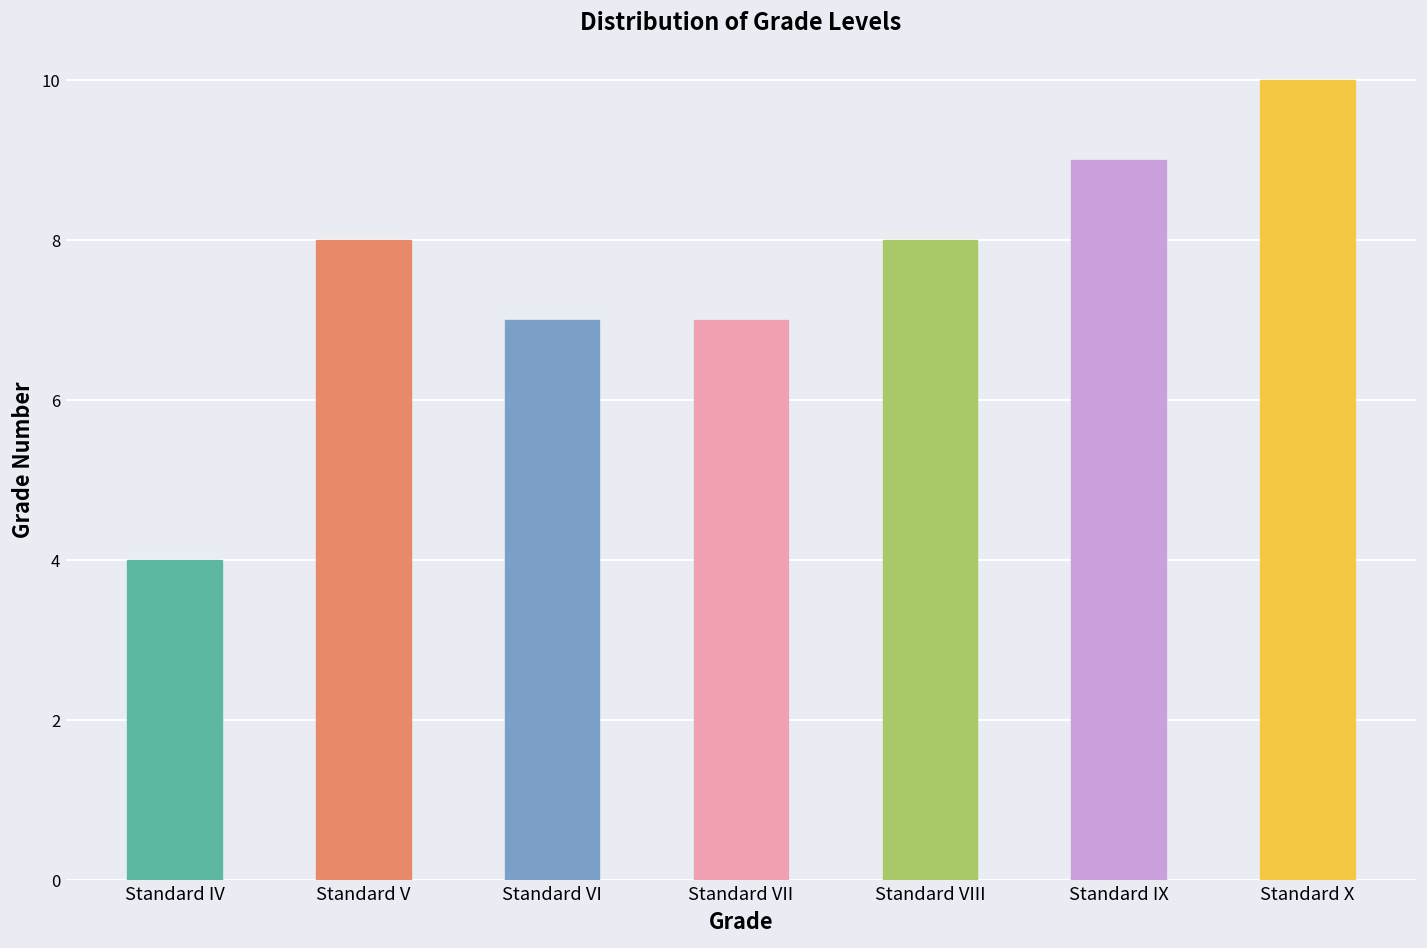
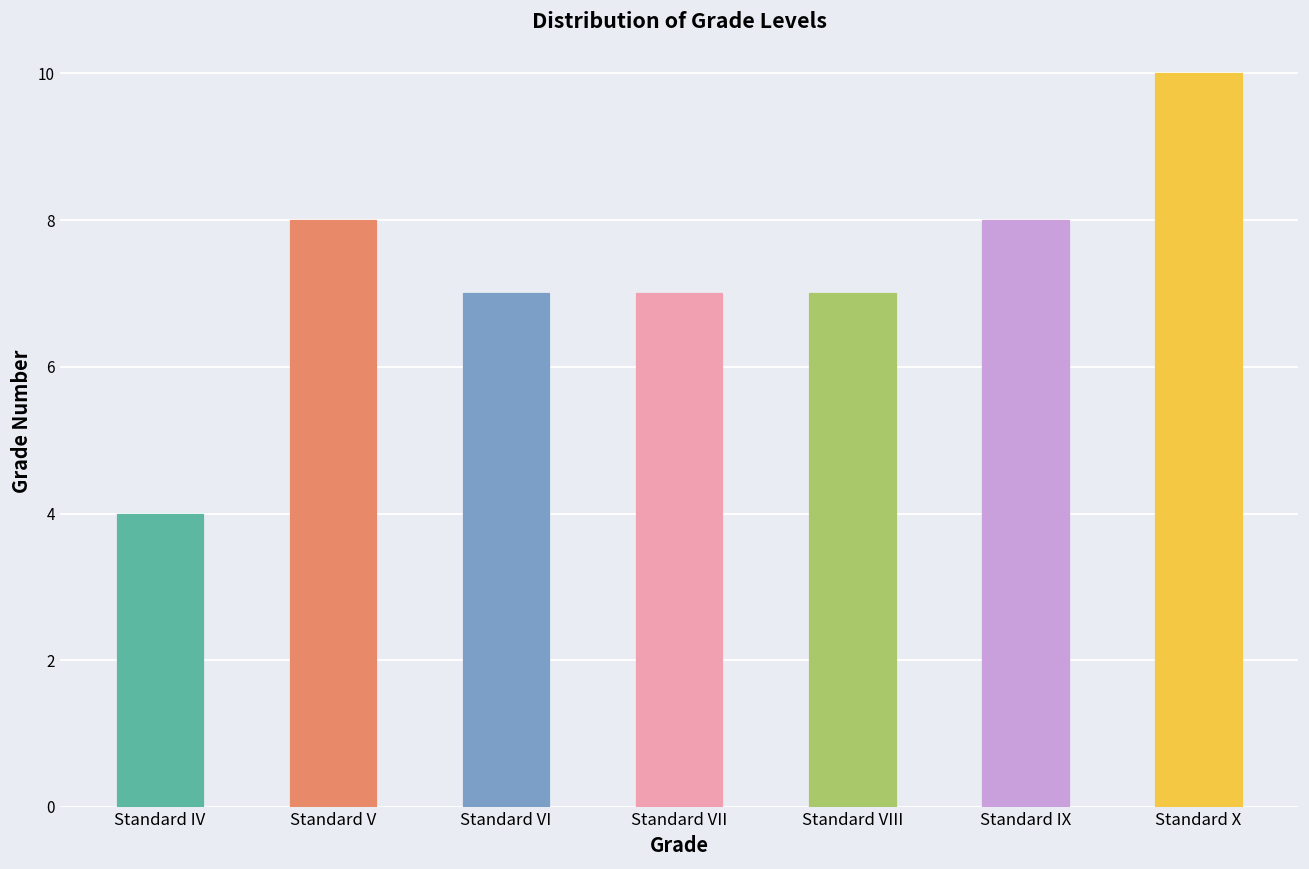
  {
    "Standard IV": 4,
    "Standard V": 8,
    "Standard VI": 7,
    "Standard VII": 7,
-   "Standard VIII": 8,
-   "Standard IX": 9,
+   "Standard VIII": 7,
+   "Standard IX": 8,
    "Standard X": 10
  }
